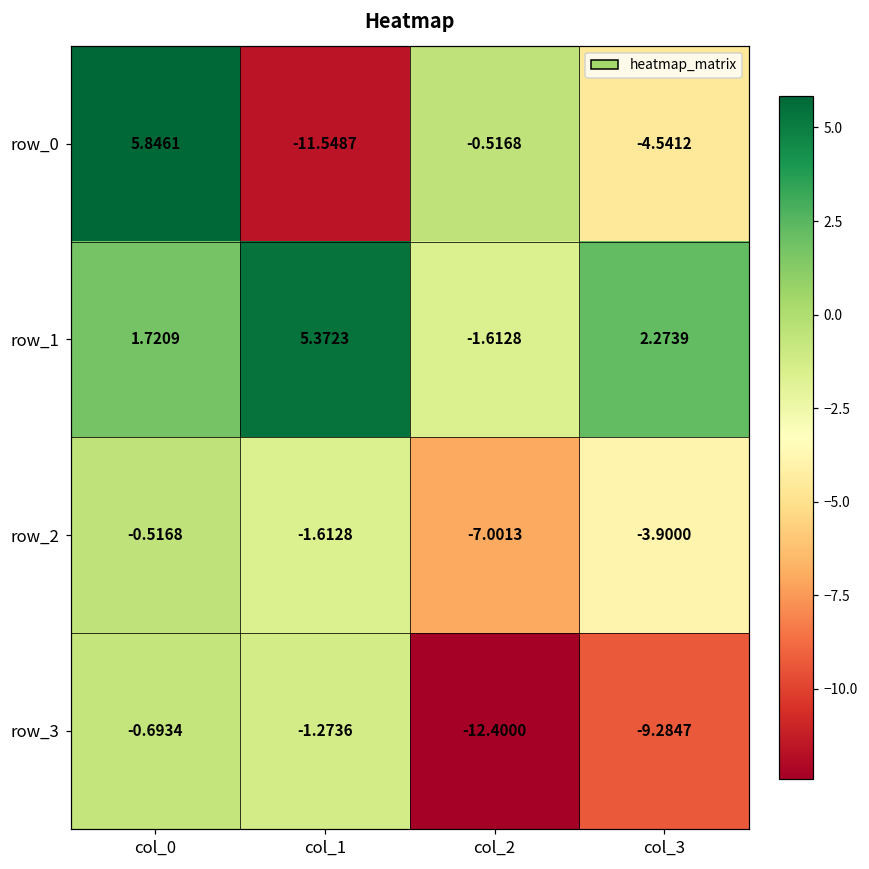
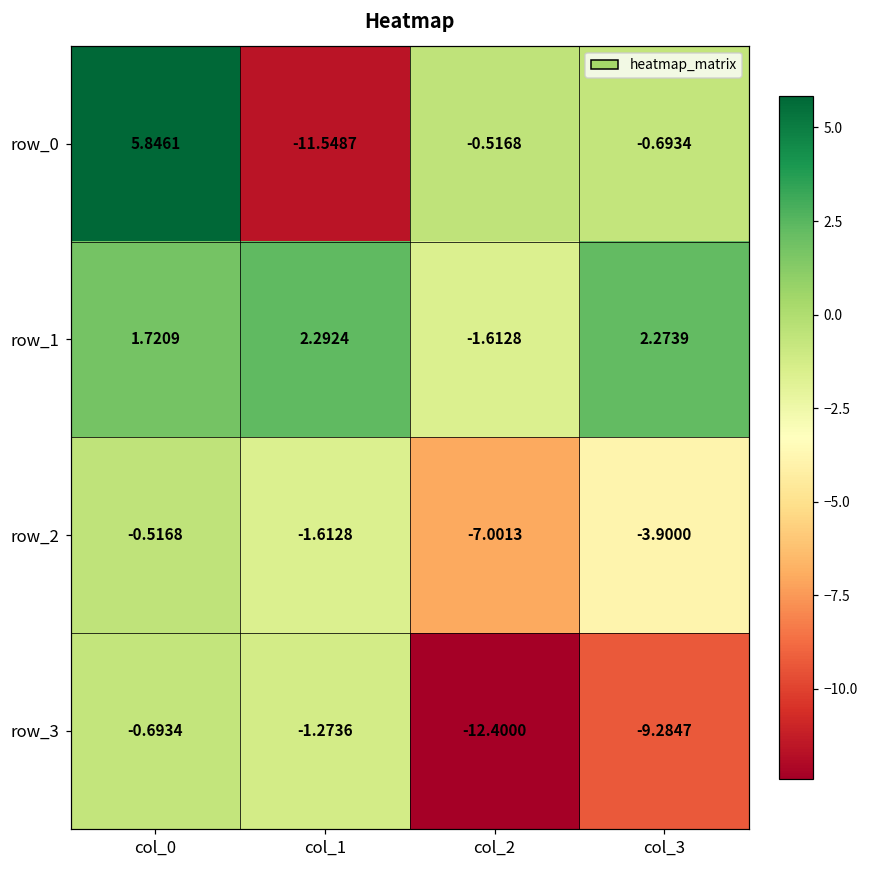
  {
    "row_0": {
      "col_0": 5.8461,
      "col_1": -11.5487,
      "col_2": -0.5168,
-     "col_3": -4.5412
+     "col_3": -0.6934
    },
    "row_1": {
      "col_0": 1.7209,
-     "col_1": 5.3723,
+     "col_1": 2.2924,
      "col_2": -1.6128,
      "col_3": 2.2739
    },
    "row_2": {
      "col_0": -0.5168,
      "col_1": -1.6128,
      "col_2": -7.0013,
      "col_3": -3.9000
    },
    "row_3": {
      "col_0": -0.6934,
      "col_1": -1.2736,
      "col_2": -12.4000,
      "col_3": -9.2847
    }
  }
